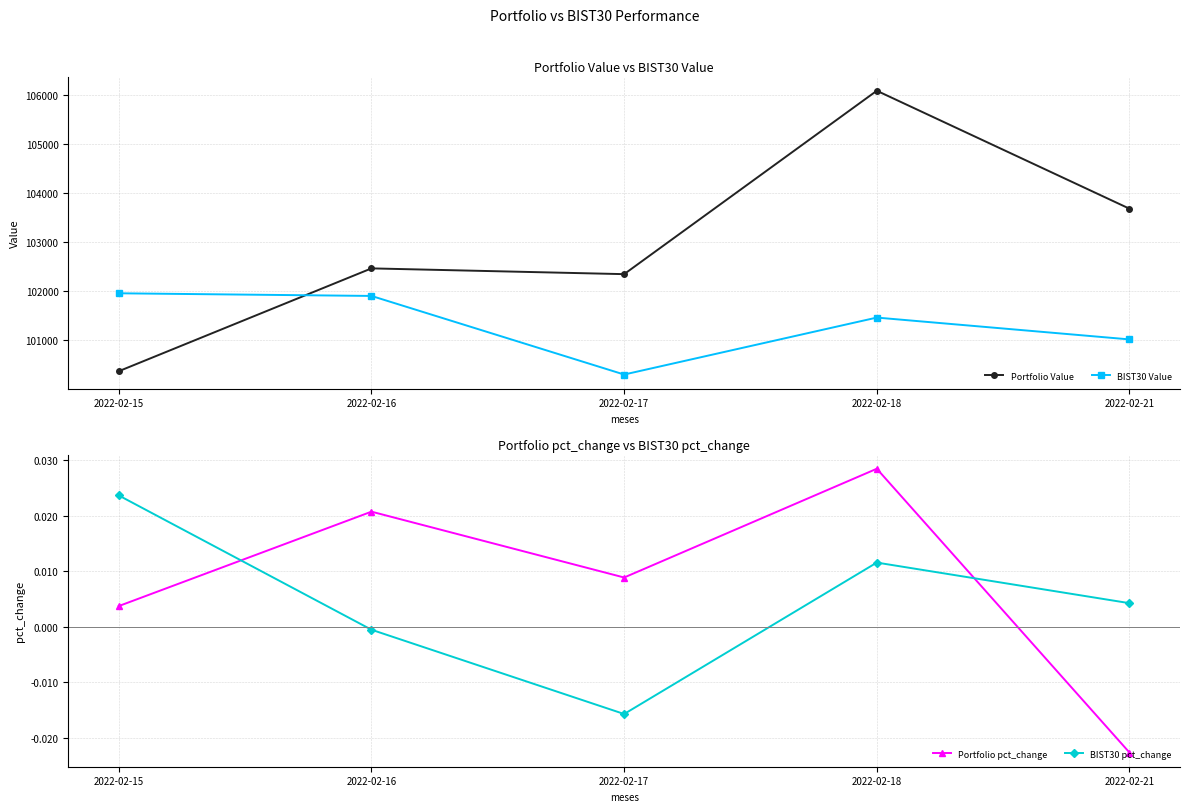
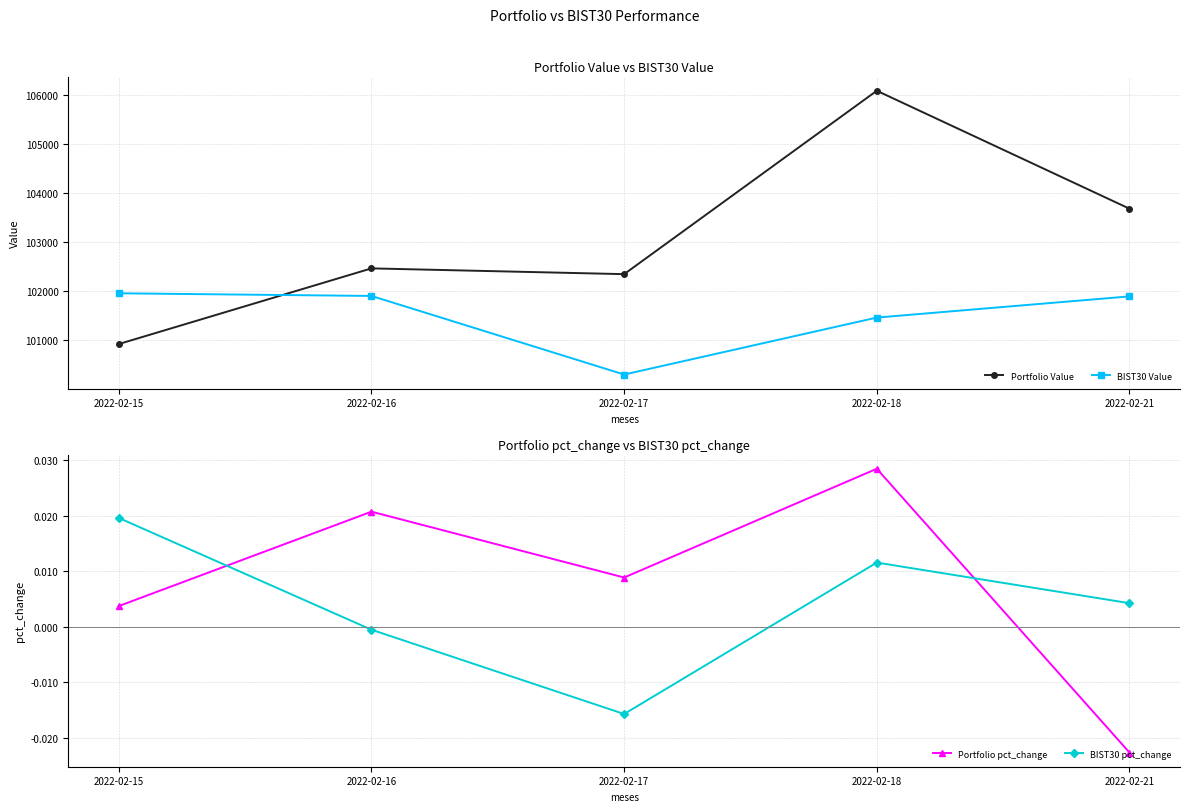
  {
    "Portfolio Value vs BIST30 Value": {
      "Portfolio Value": {
-       "2022-02-15": 100400,
+       "2022-02-15": 100900,
        "2022-02-16": 102500,
        "2022-02-17": 102300,
        "2022-02-18": 106100,
        "2022-02-21": 103700
      },
      "BIST30 Value": {
        "2022-02-15": 102000,
        "2022-02-16": 101900,
        "2022-02-17": 100300,
        "2022-02-18": 101500,
-       "2022-02-21": 101000
+       "2022-02-21": 101900
      }
    },
    "Portfolio pct_change vs BIST30 pct_change": {
      "Portfolio pct_change": {
        "2022-02-15": 0.004,
        "2022-02-16": 0.021,
        "2022-02-17": 0.009,
        "2022-02-18": 0.028,
        "2022-02-21": -0.023
      },
      "BIST30 pct_change": {
-       "2022-02-15": 0.024,
+       "2022-02-15": 0.020,
        "2022-02-16": -0.001,
        "2022-02-17": -0.016,
        "2022-02-18": 0.012,
        "2022-02-21": 0.004
      }
    }
  }
